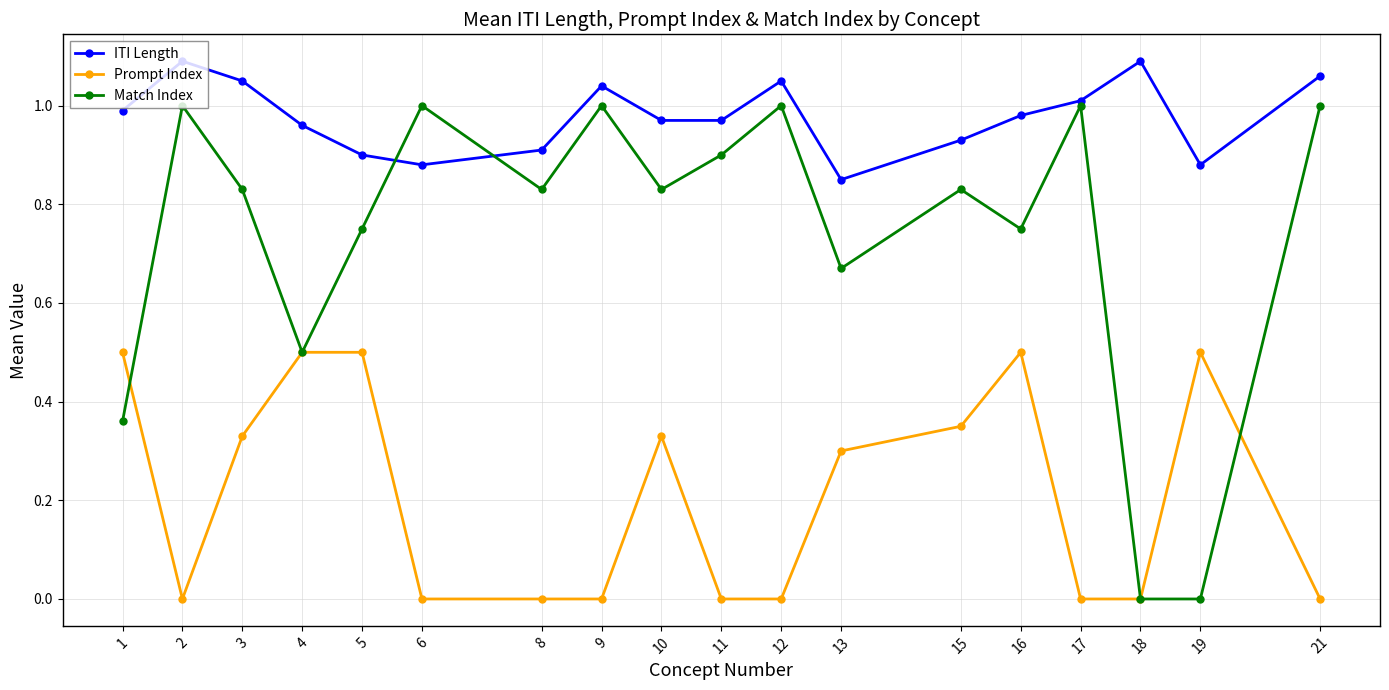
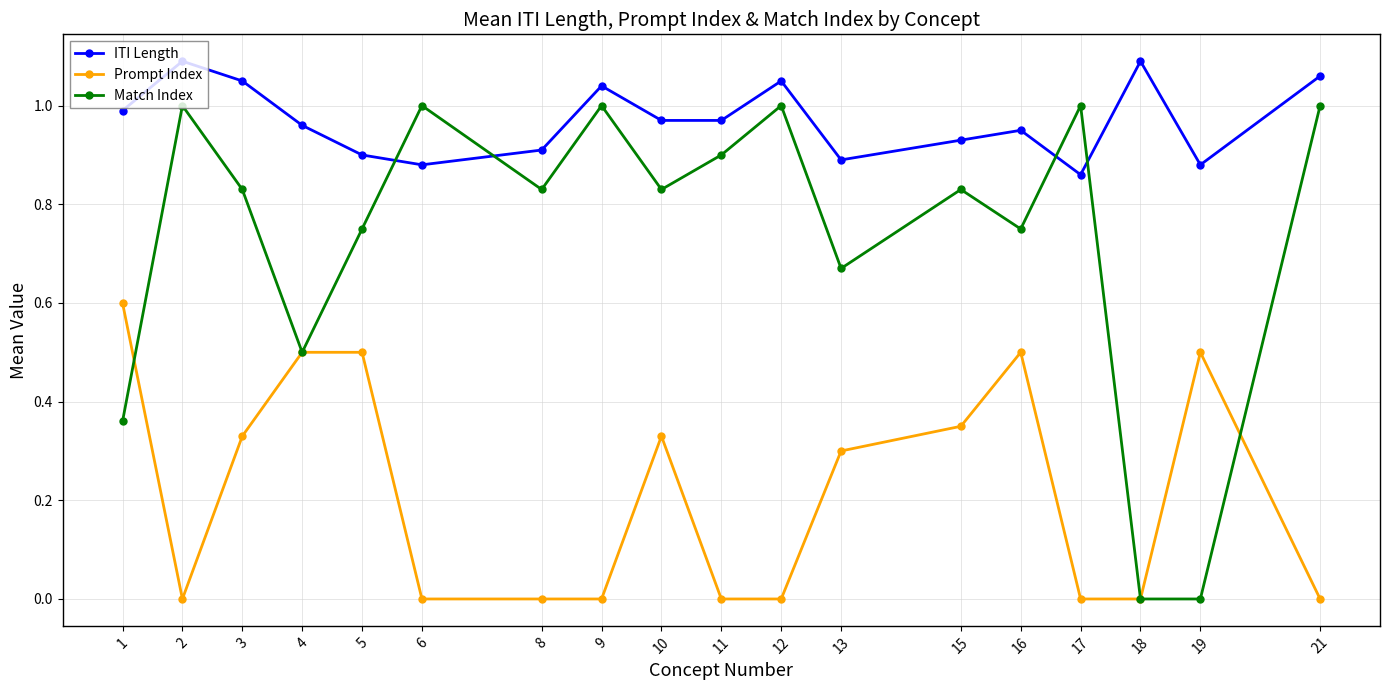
  {
    "ITI Length": {
      "1": 0.99,
      "3": 1.05,
      "4": 0.96,
      "5": 0.90,
      "6": 0.88,
      "8": 0.91,
      "9": 1.04,
      "10": 0.97,
      "11": 0.97,
      "12": 1.05,
-     "13": 0.85,
+     "13": 0.89,
      "15": 0.93,
-     "16": 0.98,
-     "17": 1.01,
+     "16": 0.95,
+     "17": 0.86,
      "18": 1.09,
      "19": 0.88,
      "21": 1.06
    },
    "Prompt Index": {
-     "1": 0.5,
+     "1": 0.6,
      "2": 0.0,
      "3": 0.33,
      "5": 0.5,
      "6": 0.0,
      "8": 0.0,
      "9": 0.0,
      "10": 0.33,
      "11": 0.0,
      "12": 0.0,
      "13": 0.3,
      "15": 0.35,
      "16": 0.5,
      "17": 0.0,
      "19": 0.5,
      "21": 0.0
    },
    "Match Index": {
      "1": 0.36,
      "3": 0.83,
      "5": 0.75,
      "6": 1.00,
      "8": 0.83,
      "9": 1.00,
      "10": 0.83,
      "11": 0.90,
      "12": 1.00,
      "13": 0.67,
      "15": 0.83,
      "16": 0.75,
      "17": 1.00,
      "19": 0.00,
      "21": 1.00
    }
  }
